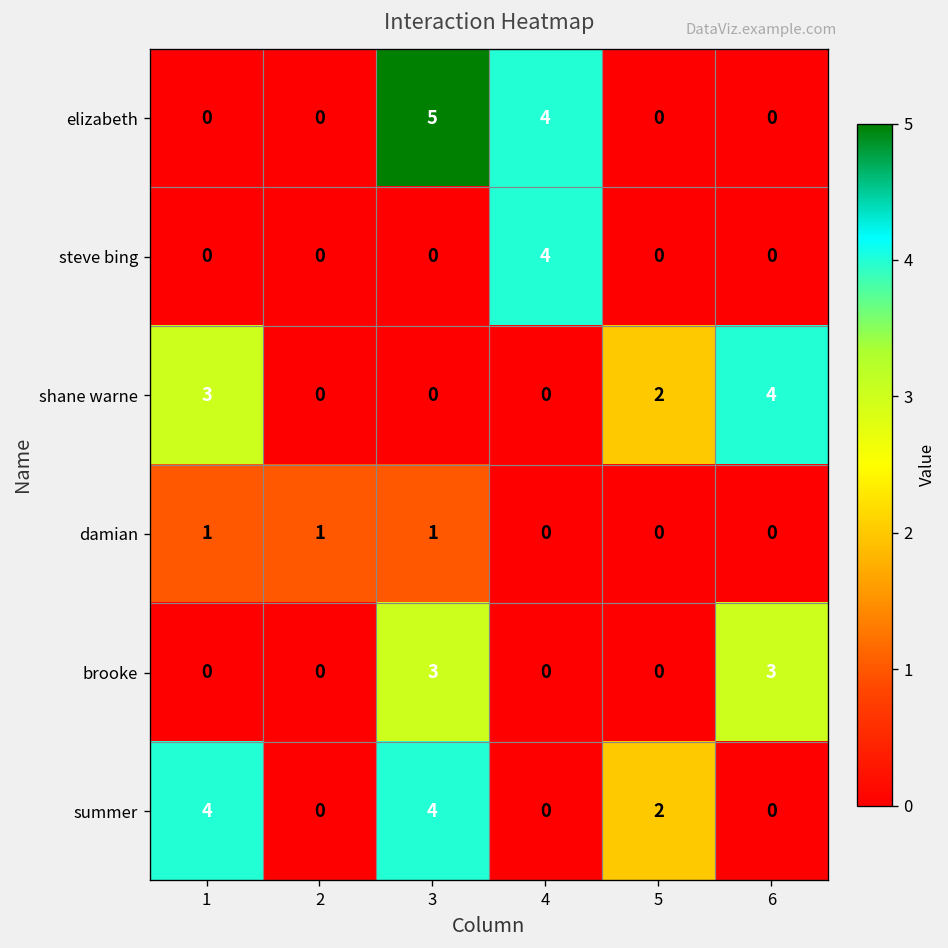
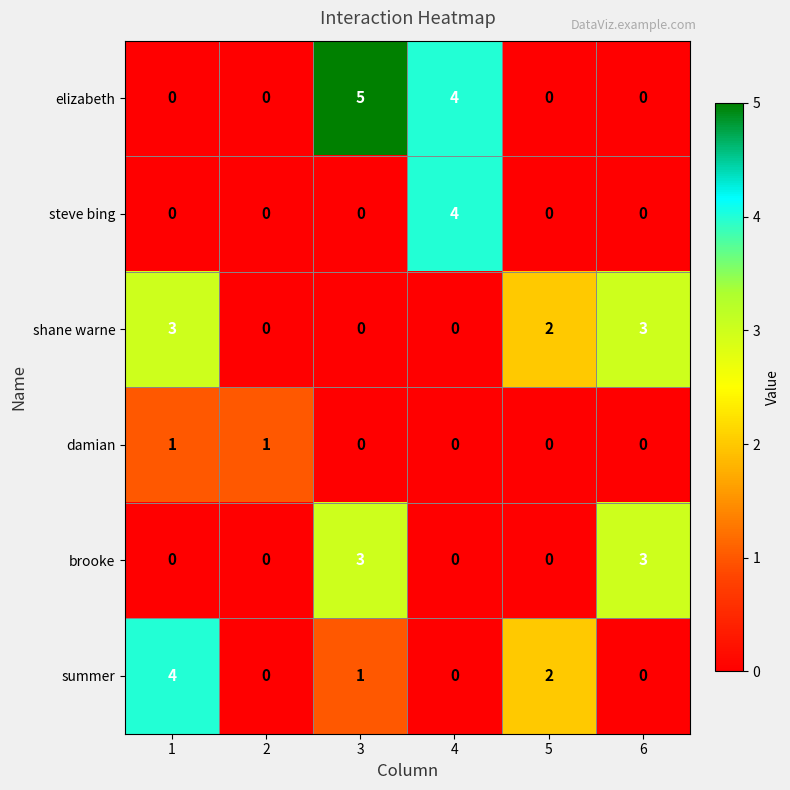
  {
    "elizabeth": {
      "1": 0,
      "2": 0,
      "3": 5,
      "4": 4,
      "5": 0,
      "6": 0
    },
    "steve bing": {
      "1": 0,
      "2": 0,
      "3": 0,
      "4": 4,
      "5": 0,
      "6": 0
    },
    "shane warne": {
      "1": 3,
      "2": 0,
      "3": 0,
      "4": 0,
      "5": 2,
-     "6": 4
+     "6": 3
    },
    "damian": {
      "1": 1,
      "2": 1,
-     "3": 1,
+     "3": 0,
      "4": 0,
      "5": 0,
      "6": 0
    },
    "brooke": {
      "1": 0,
      "2": 0,
      "3": 3,
      "4": 0,
      "5": 0,
      "6": 3
    },
    "summer": {
      "1": 4,
      "2": 0,
-     "3": 4,
+     "3": 1,
      "4": 0,
      "5": 2,
      "6": 0
    }
  }
